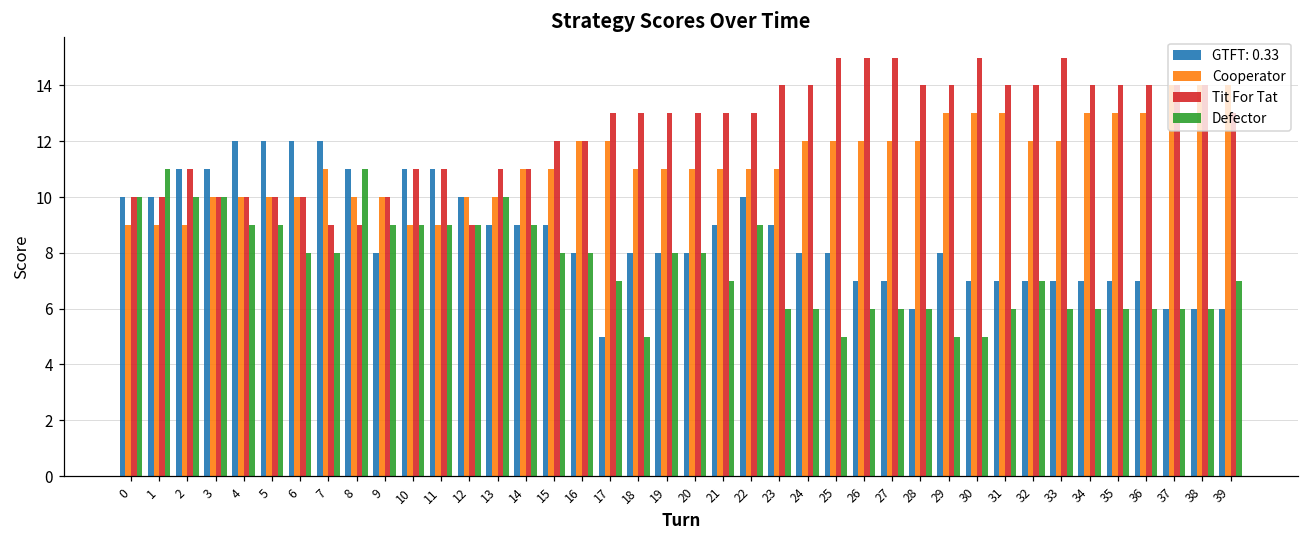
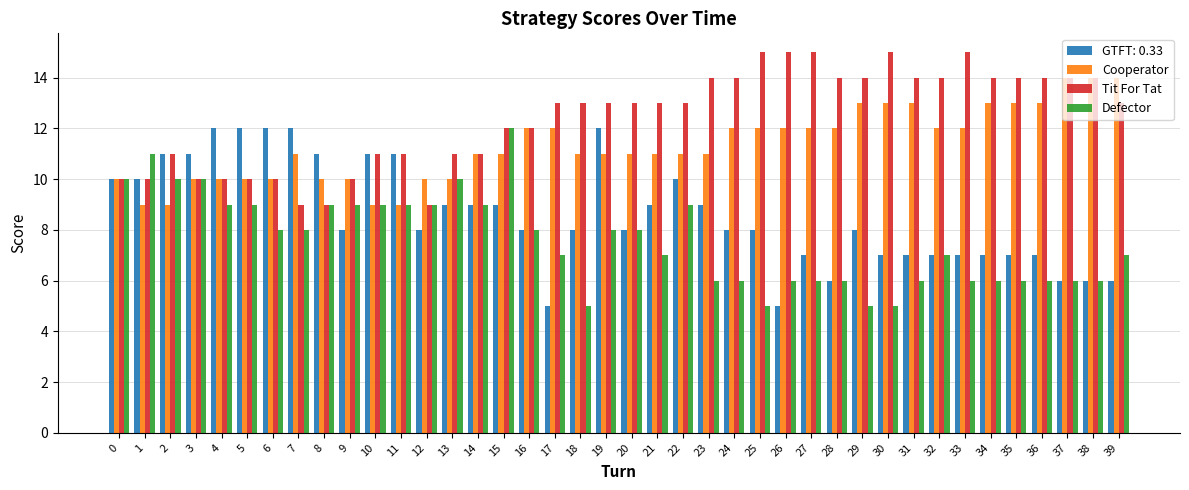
  {
    "GTFT: 0.33": {
      "0": 10,
      "1": 10,
      "2": 11,
      "3": 11,
      "4": 12,
      "5": 12,
      "6": 12,
      "7": 12,
      "8": 11,
      "9": 8,
      "10": 11,
      "11": 11,
-     "12": 10,
+     "12": 8,
      "13": 9,
      "14": 9,
      "15": 9,
      "16": 8,
      "17": 5,
      "18": 8,
-     "19": 8,
+     "19": 12,
      "20": 8,
      "21": 9,
      "22": 10,
      "23": 9,
      "24": 8,
      "25": 8,
-     "26": 7,
+     "26": 5,
      "27": 7,
      "28": 6,
      "29": 8,
      "30": 7,
      "31": 7,
      "32": 7,
      "33": 7,
      "34": 7,
      "35": 7,
      "36": 7,
      "37": 6,
      "38": 6,
      "39": 6
    },
    "Cooperator": {
-     "0": 9,
+     "0": 10,
      "1": 9,
      "2": 9,
      "3": 10,
      "4": 10,
      "5": 10,
      "6": 10,
      "7": 11,
      "8": 10,
      "9": 10,
      "10": 9,
      "11": 9,
      "12": 10,
      "13": 10,
      "14": 11,
      "15": 11,
      "16": 12,
      "17": 12,
      "18": 11,
      "19": 11,
      "20": 11,
      "21": 11,
      "22": 11,
      "23": 11,
      "24": 12,
      "25": 12,
      "26": 12,
      "27": 12,
      "28": 12,
      "29": 13,
      "30": 13,
      "31": 13,
      "32": 12,
      "33": 12,
      "34": 13,
      "35": 13,
      "36": 13
    },
    "Tit For Tat": {
      "0": 10,
      "1": 10,
      "2": 11,
      "3": 10,
      "4": 10,
      "5": 10,
      "6": 10,
      "7": 9,
      "8": 9,
      "9": 10,
      "10": 11,
      "11": 11,
      "12": 9,
      "13": 11,
      "14": 11,
      "15": 12,
      "16": 12,
      "17": 13,
      "18": 13,
      "19": 13,
      "20": 13,
      "21": 13,
      "22": 13,
      "23": 14,
      "24": 14,
      "25": 15,
      "26": 15,
      "27": 15,
      "28": 14,
      "29": 14,
      "30": 15,
      "31": 14,
      "32": 14,
      "33": 15,
      "34": 14,
      "35": 14,
      "36": 14
    },
    "Defector": {
      "0": 10,
      "1": 11,
      "2": 10,
      "3": 10,
      "4": 9,
      "5": 9,
      "6": 8,
      "7": 8,
-     "8": 11,
+     "8": 9,
      "9": 9,
      "10": 9,
      "11": 9,
      "12": 9,
      "13": 10,
      "14": 9,
-     "15": 8,
+     "15": 12,
      "16": 8,
      "17": 7,
      "18": 5,
      "19": 8,
      "20": 8,
      "21": 7,
      "22": 9,
      "23": 6,
      "24": 6,
      "25": 5,
      "26": 6,
      "27": 6,
      "28": 6,
      "29": 5,
      "30": 5,
      "31": 6,
      "32": 7,
      "33": 6,
      "34": 6,
      "35": 6,
      "36": 6,
      "37": 6,
      "38": 6,
      "39": 7
    }
  }
